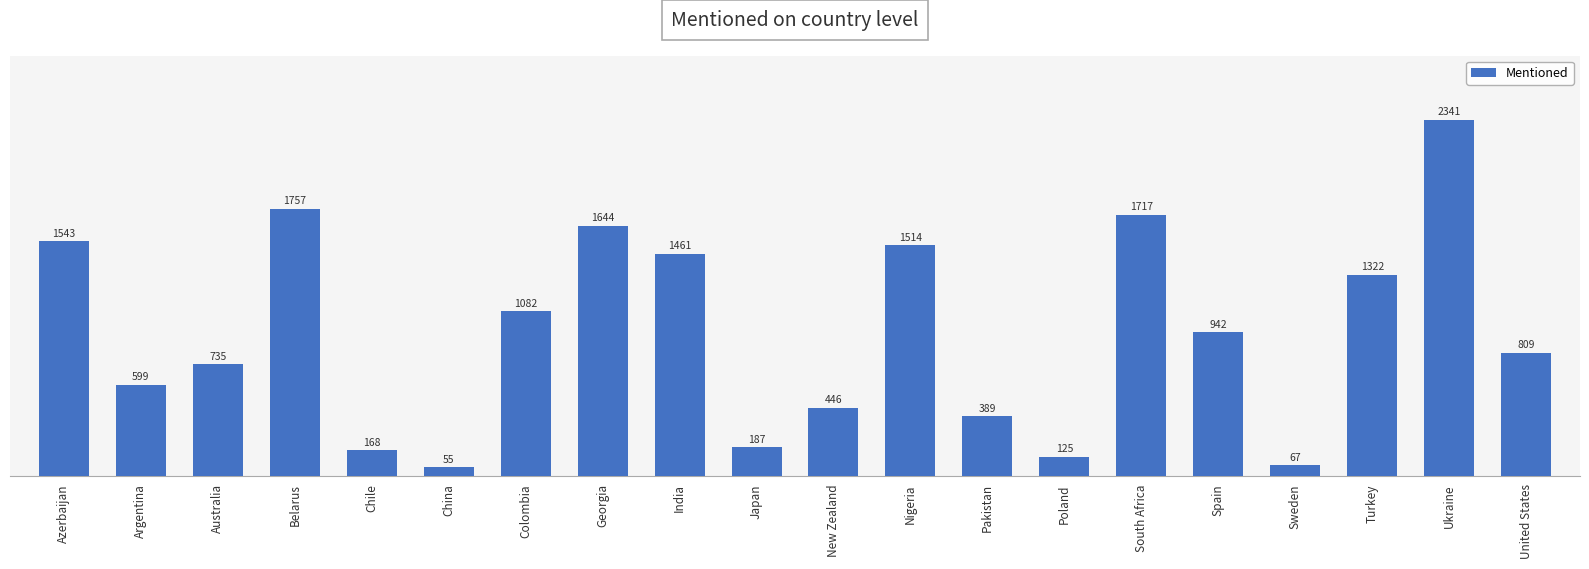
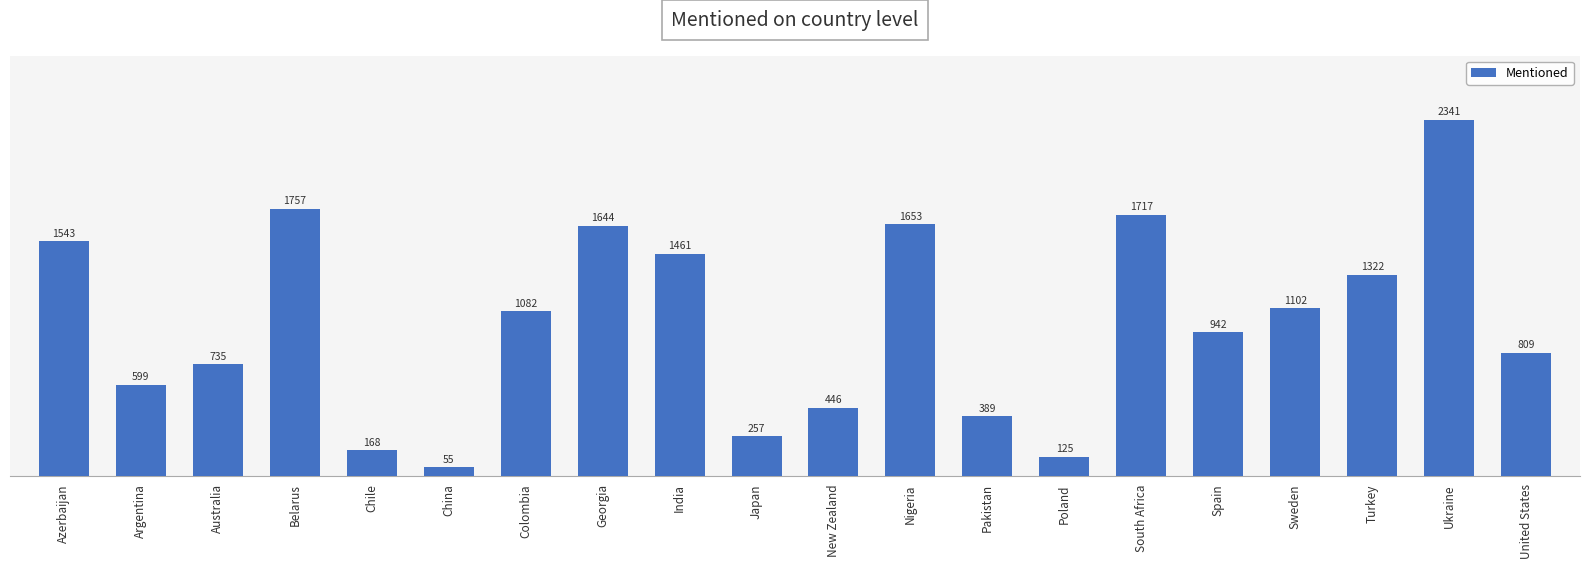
  {
    "Azerbaijan": 1543,
    "Argentina": 599,
    "Australia": 735,
    "Belarus": 1757,
    "Chile": 168,
    "China": 55,
    "Colombia": 1082,
    "Georgia": 1644,
    "India": 1461,
-   "Japan": 187,
+   "Japan": 257,
    "New Zealand": 446,
-   "Nigeria": 1514,
+   "Nigeria": 1653,
    "Pakistan": 389,
    "Poland": 125,
    "South Africa": 1717,
    "Spain": 942,
-   "Sweden": 67,
+   "Sweden": 1102,
    "Turkey": 1322,
    "Ukraine": 2341,
    "United States": 809
  }
